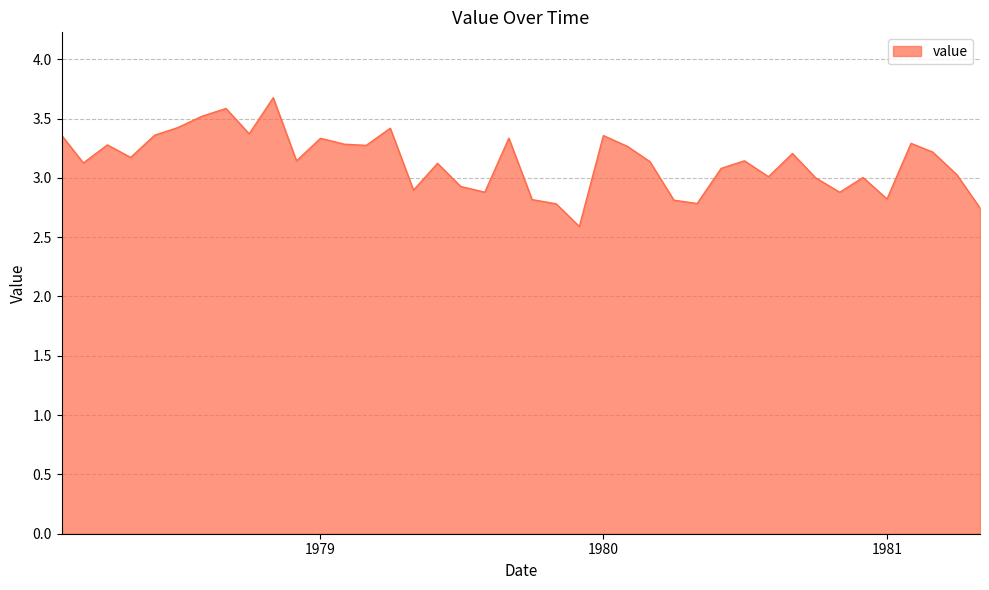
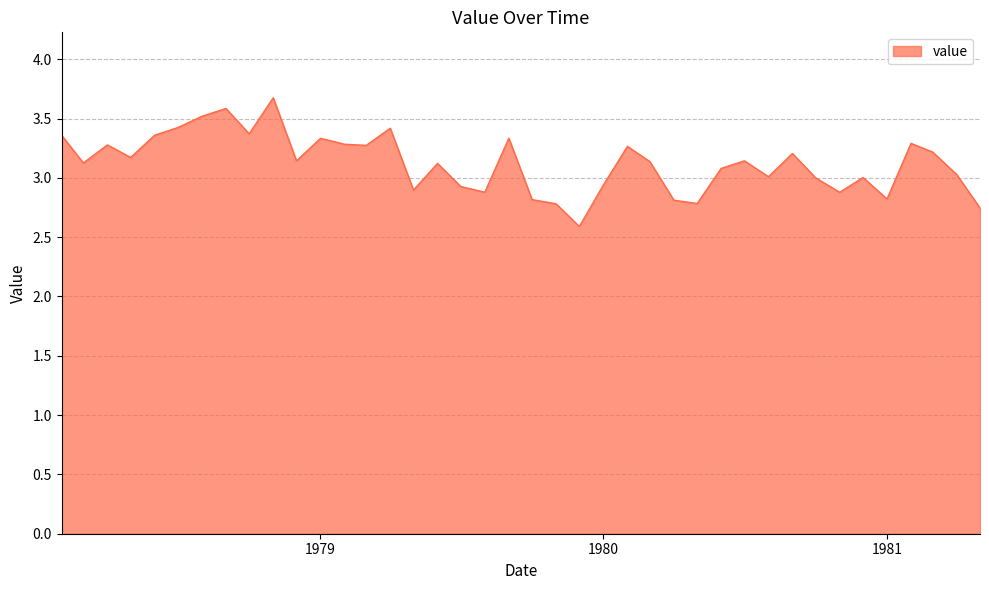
  {
    "1979": 3.33,
-   "1980": 3.36,
+   "1980": 2.94,
    "1981": 2.82
  }
